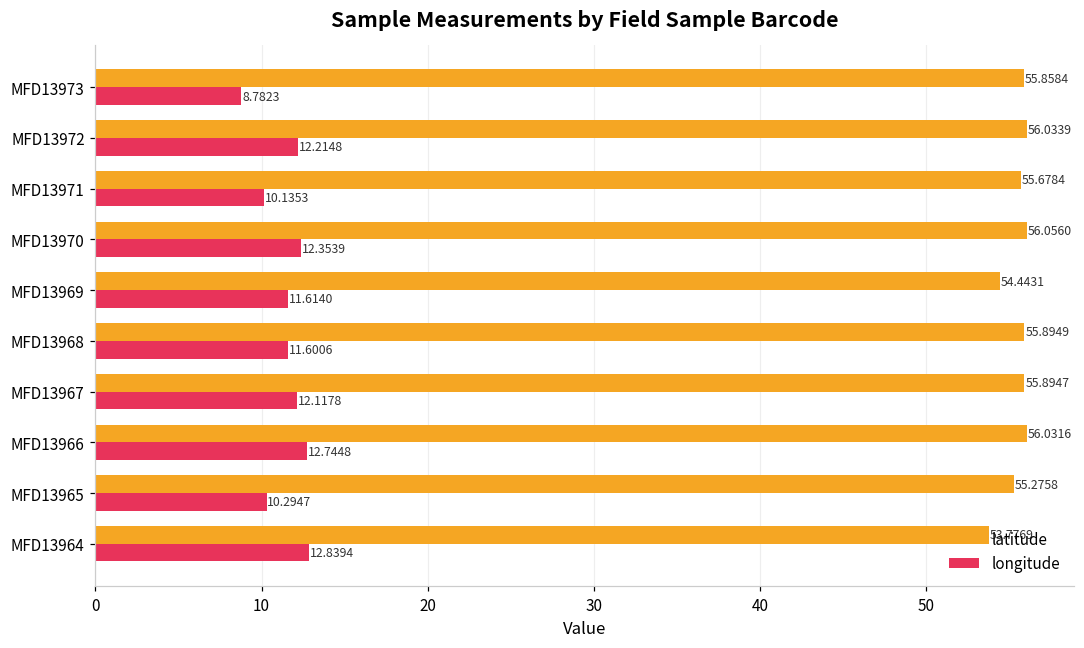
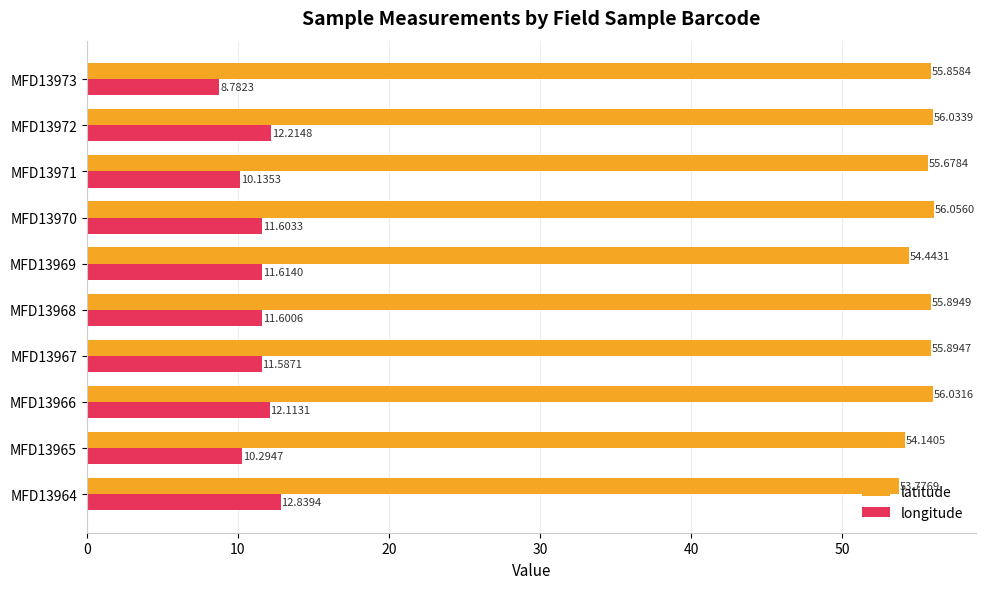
  {
    "latitude": {
      "MFD13973": 55.8584,
      "MFD13972": 56.0339,
      "MFD13971": 55.6784,
      "MFD13970": 56.0560,
      "MFD13969": 54.4431,
      "MFD13968": 55.8949,
      "MFD13967": 55.8947,
      "MFD13966": 56.0316,
-     "MFD13965": 55.2758,
+     "MFD13965": 54.1405,
      "MFD13964": 53.7769
    },
    "longitude": {
      "MFD13973": 8.7823,
      "MFD13972": 12.2148,
      "MFD13971": 10.1353,
-     "MFD13970": 12.3539,
+     "MFD13970": 11.6033,
      "MFD13969": 11.6140,
      "MFD13968": 11.6006,
-     "MFD13967": 12.1178,
-     "MFD13966": 12.7448,
+     "MFD13967": 11.5871,
+     "MFD13966": 12.1131,
      "MFD13965": 10.2947,
      "MFD13964": 12.8394
    }
  }
